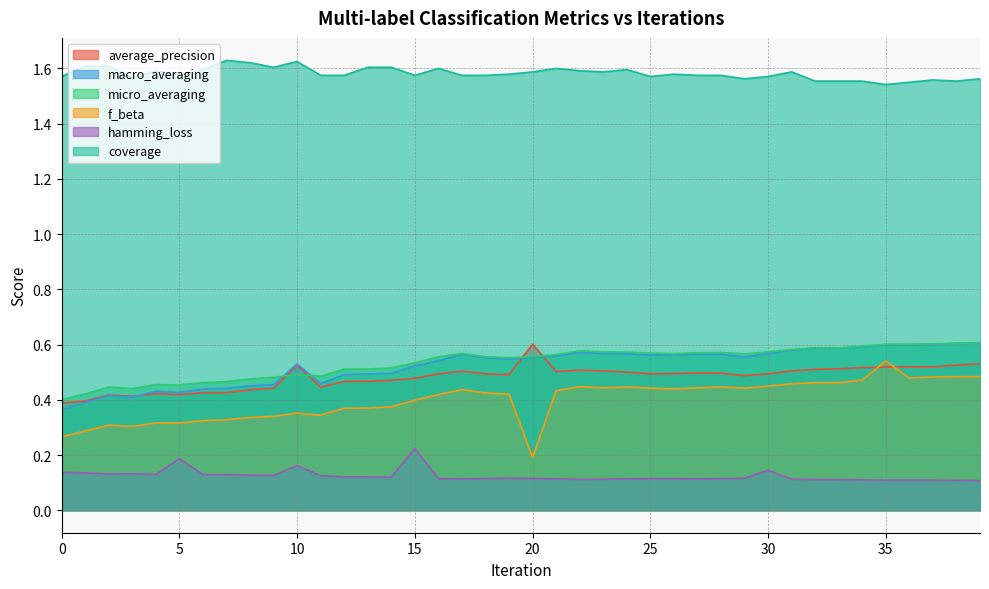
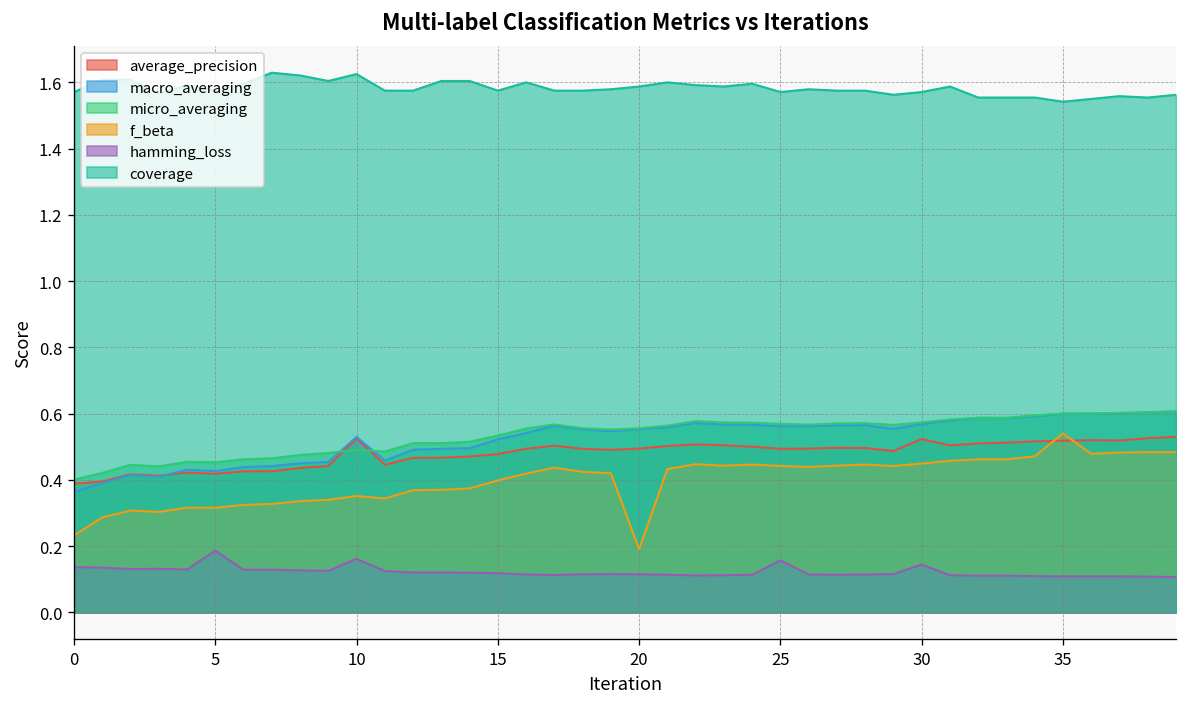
  {
    "average_precision": {
      "0": 0.39,
      "15": 0.48,
-     "20": 0.60,
+     "20": 0.49,
      "25": 0.49,
-     "30": 0.49,
+     "30": 0.52,
      "35": 0.52
    },
    "macro_averaging": {
      "0": 0.36,
      "15": 0.52
    },
    "f_beta": {
-     "0": 0.27,
+     "0": 0.23,
      "5": 0.32,
      "10": 0.35,
      "15": 0.40,
      "20": 0.19,
      "25": 0.44,
      "30": 0.45,
      "35": 0.54
    },
    "hamming_loss": {
      "0": 0.14,
      "5": 0.19,
      "10": 0.16,
-     "15": 0.22,
+     "15": 0.12,
      "20": 0.12,
-     "25": 0.11,
+     "25": 0.16,
      "30": 0.14,
      "35": 0.11
    }
  }
